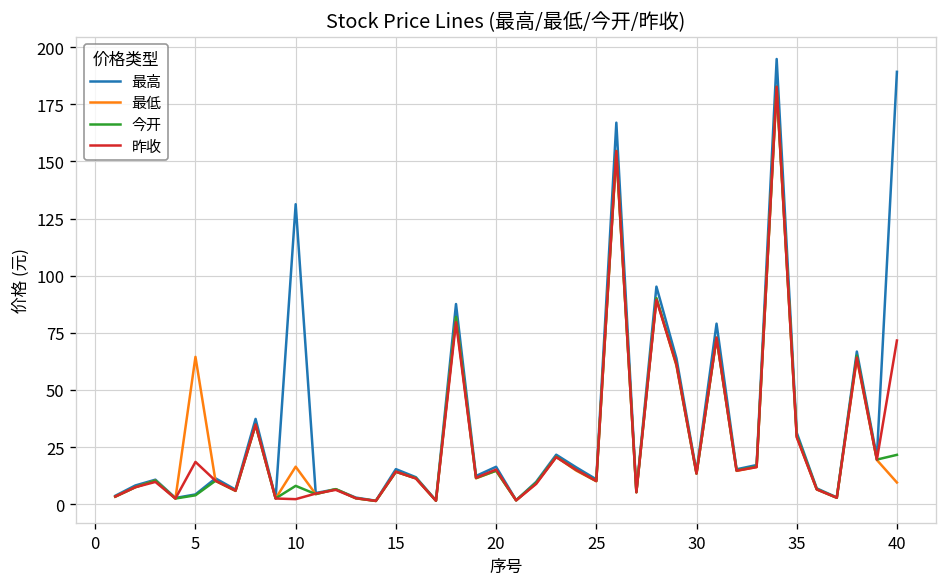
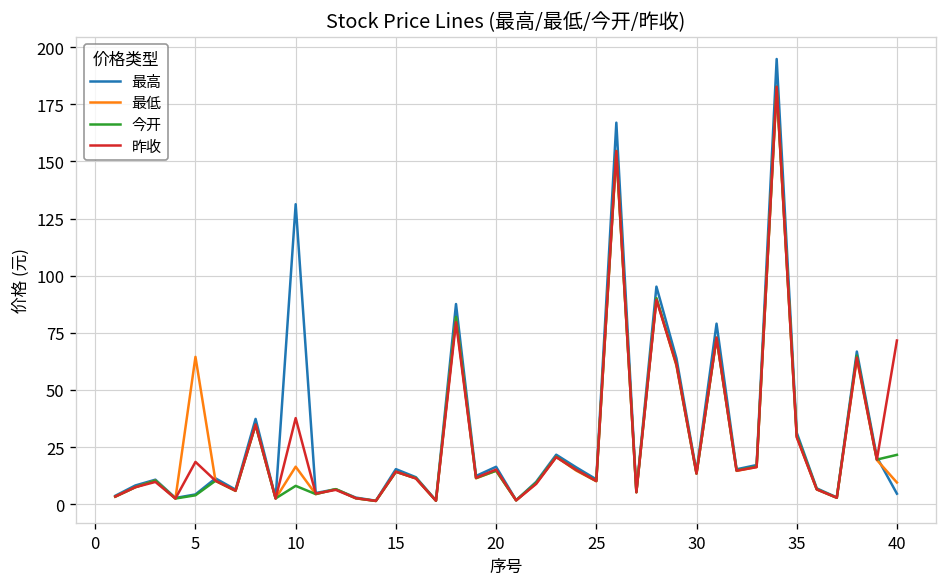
  {
    "最高": {
      "10": 131,
-     "40": 189
+     "40": 5
    },
    "最低": {
      "5": 64,
      "10": 16,
      "40": 10
    },
    "今开": {
      "10": 8,
      "40": 22
    },
    "昨收": {
      "5": 19,
-     "10": 2,
+     "10": 38,
      "40": 72
    }
  }
